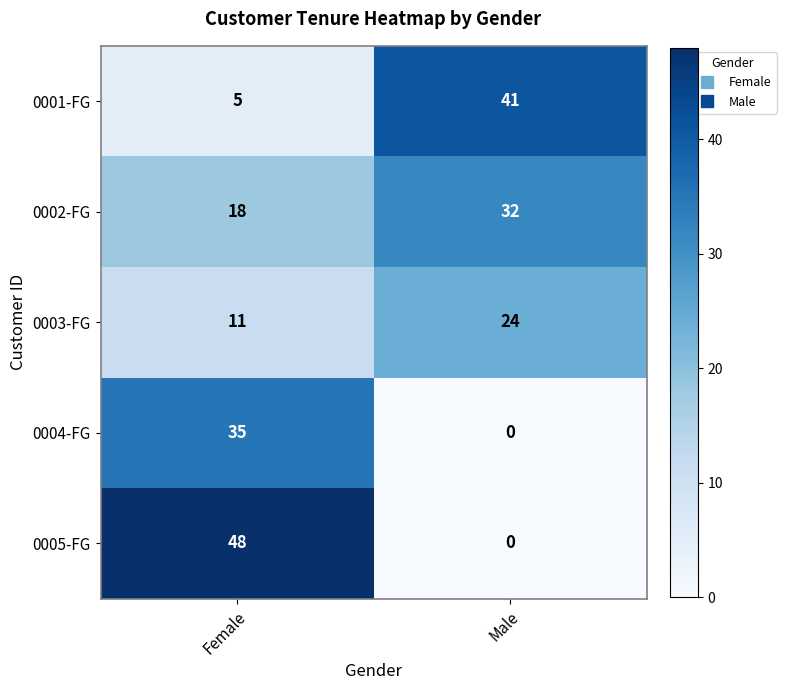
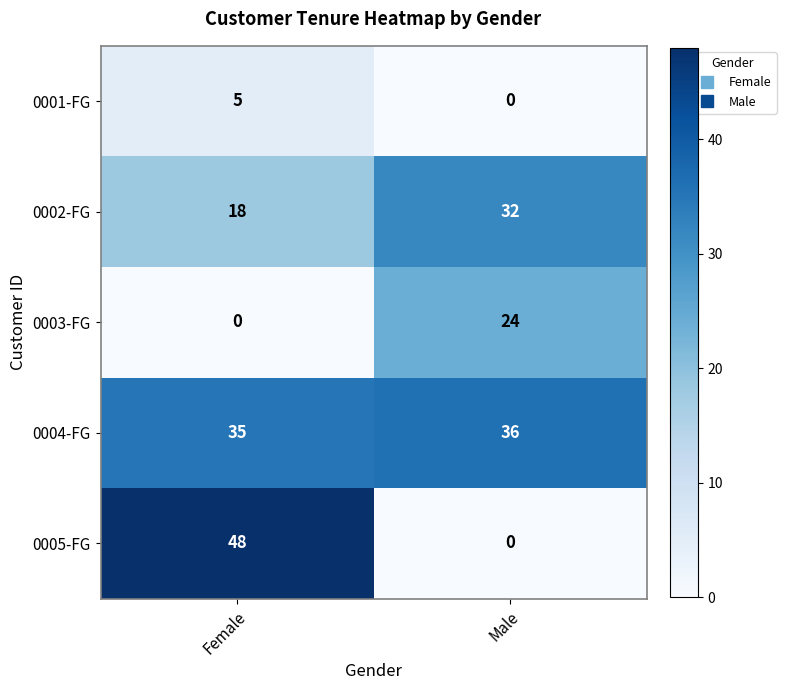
  {
    "0001-FG": {
      "Female": 5,
-     "Male": 41
+     "Male": 0
    },
    "0002-FG": {
      "Female": 18,
      "Male": 32
    },
    "0003-FG": {
-     "Female": 11,
+     "Female": 0,
      "Male": 24
    },
    "0004-FG": {
      "Female": 35,
-     "Male": 0
+     "Male": 36
    },
    "0005-FG": {
      "Female": 48,
      "Male": 0
    }
  }
